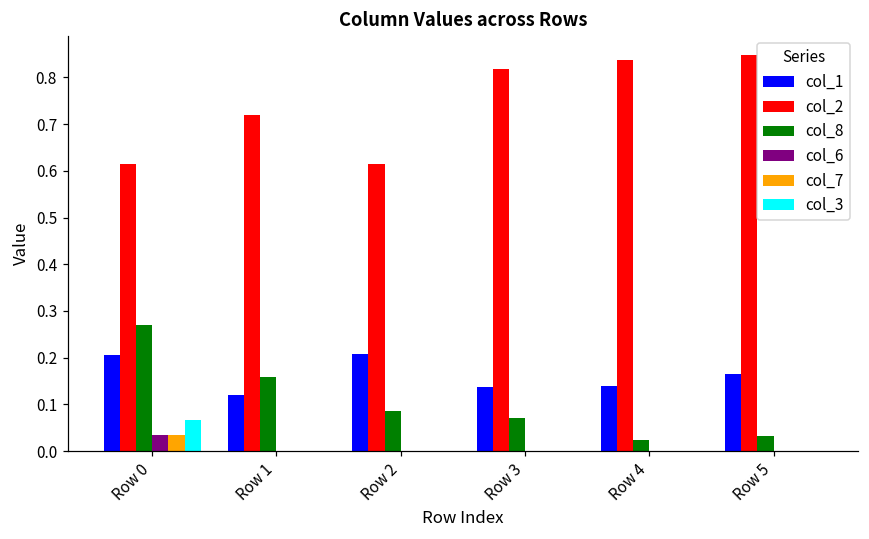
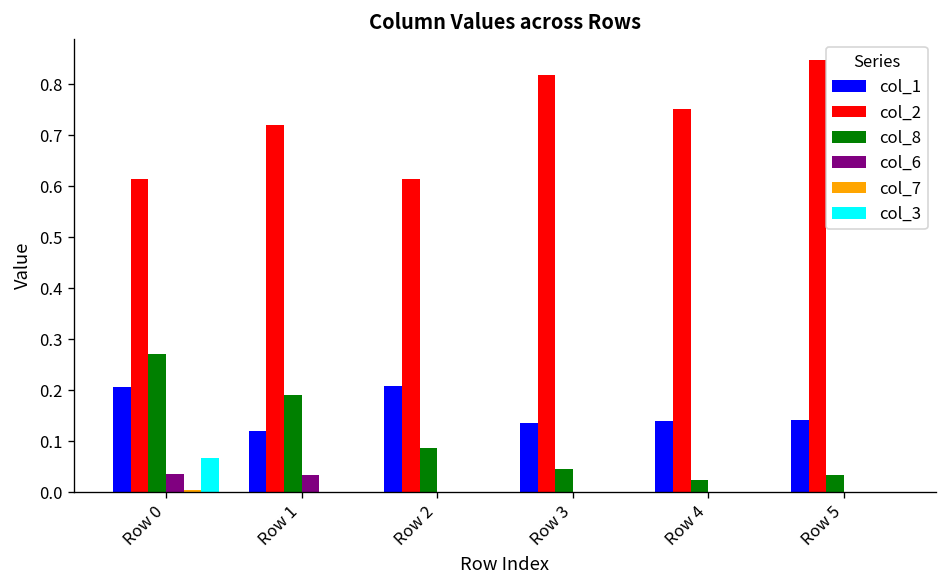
  {
    "col_1": {
      "Row 0": 0.21,
      "Row 1": 0.12,
      "Row 2": 0.21,
      "Row 3": 0.14,
      "Row 4": 0.14,
-     "Row 5": 0.16
+     "Row 5": 0.14
    },
    "col_2": {
      "Row 0": 0.61,
      "Row 1": 0.72,
      "Row 2": 0.62,
      "Row 3": 0.82,
-     "Row 4": 0.84,
+     "Row 4": 0.75,
      "Row 5": 0.85
    },
    "col_8": {
      "Row 0": 0.27,
-     "Row 1": 0.16,
+     "Row 1": 0.19,
      "Row 2": 0.09,
-     "Row 3": 0.07,
+     "Row 3": 0.05,
      "Row 4": 0.02,
      "Row 5": 0.03
    },
    "col_6": {
      "Row 0": 0.03,
-     "Row 1": 0.00
+     "Row 1": 0.03
    },
    "col_7": {
-     "Row 0": 0.03
+     "Row 0": 0.00
    },
    "col_3": {
      "Row 0": 0.07
    }
  }
